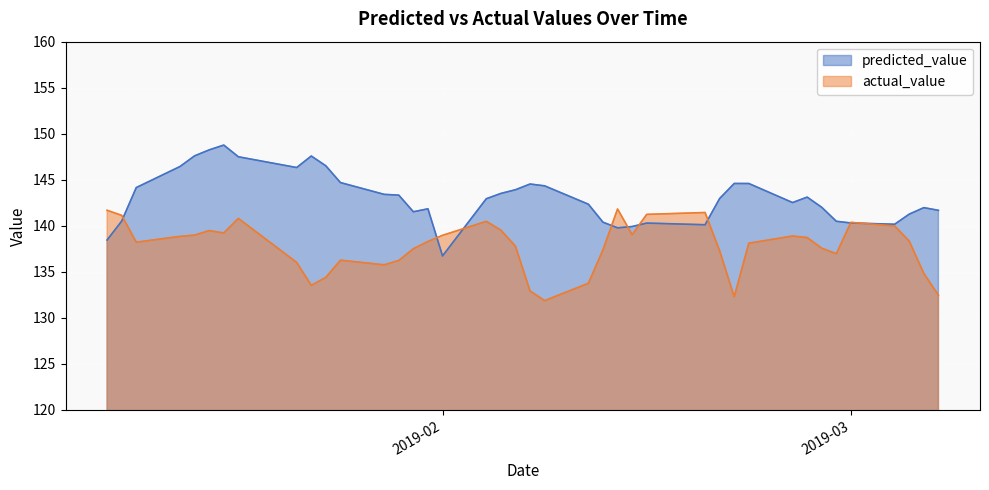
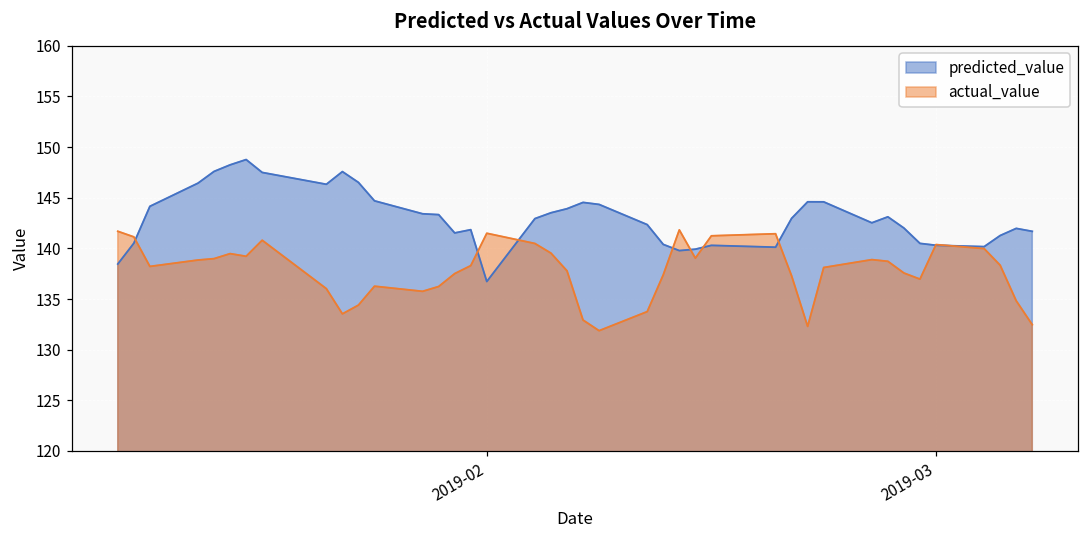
  {
    "predicted_value": {
      "2019-02": 137
    },
    "actual_value": {
-     "2019-02": 139
+     "2019-02": 141
    }
  }
